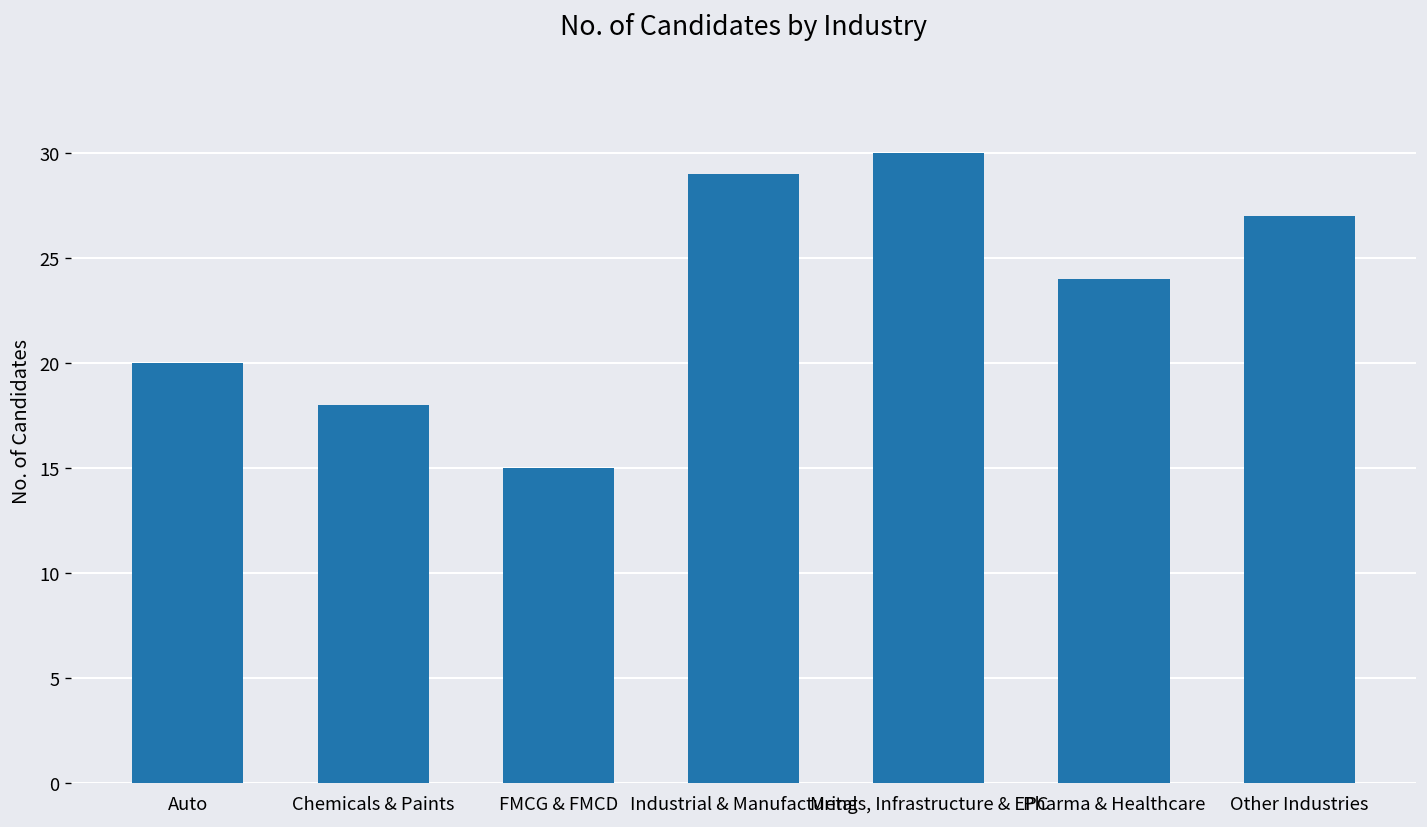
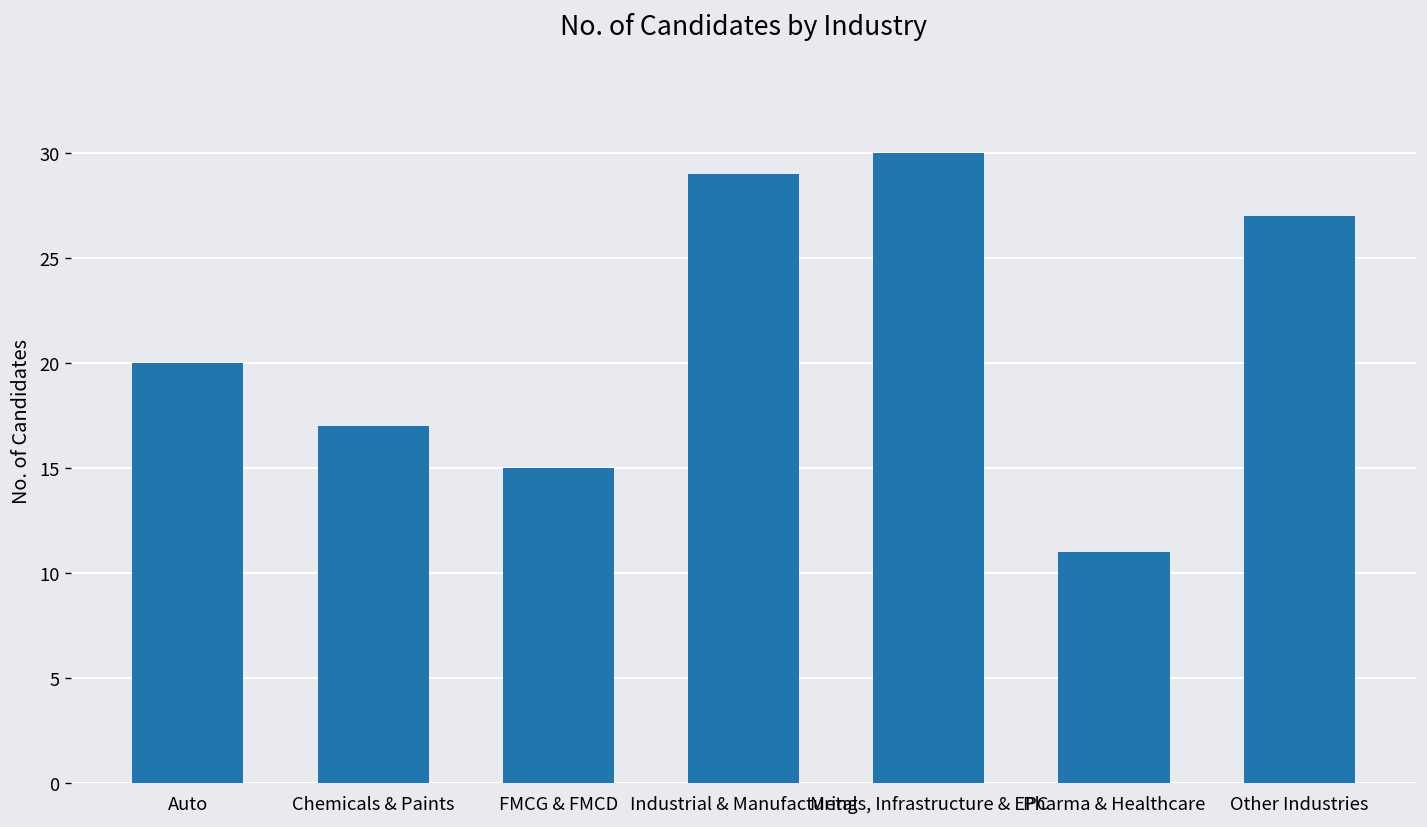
  {
    "Auto": 20,
-   "Chemicals & Paints": 18,
+   "Chemicals & Paints": 17,
    "FMCG & FMCD": 15,
-   "Pharma & Healthcare": 24,
+   "Pharma & Healthcare": 11,
    "Other Industries": 27
  }
